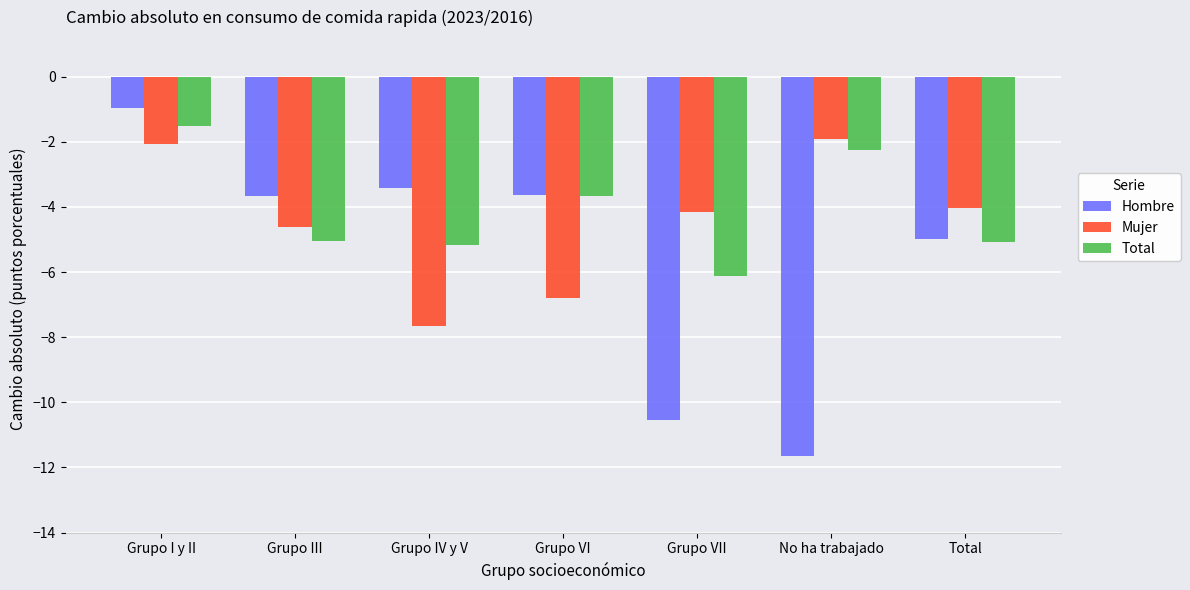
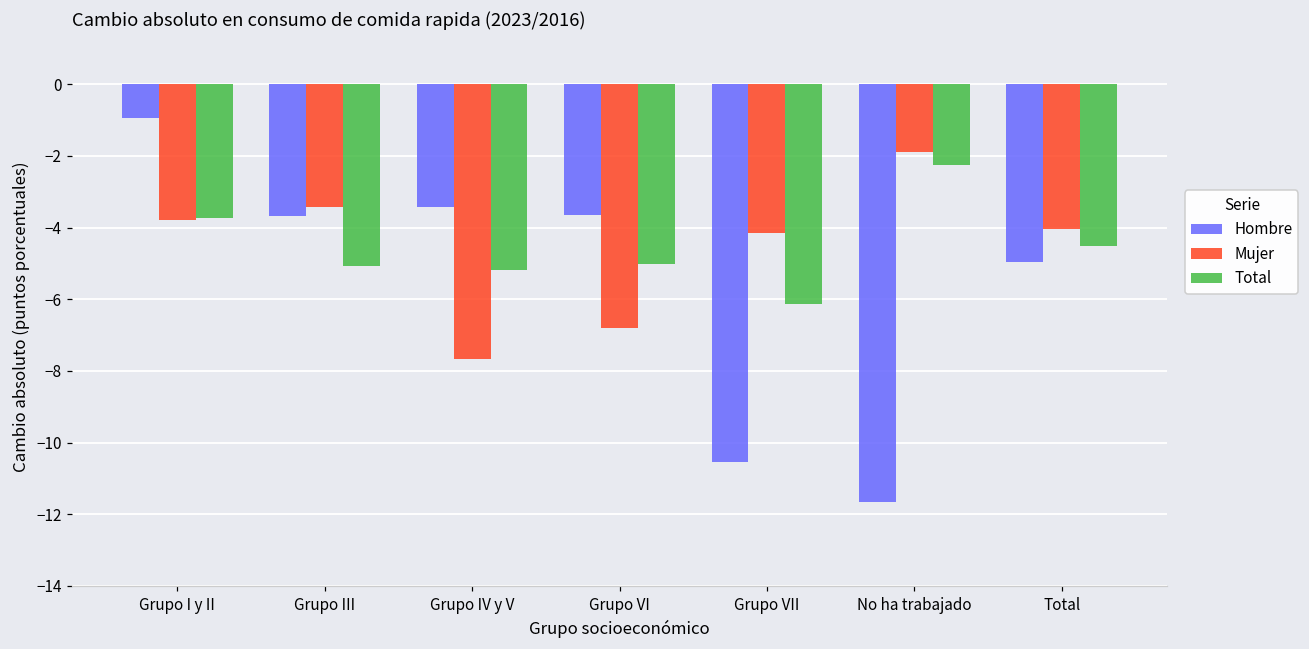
  {
    "Hombre": {
      "Grupo I y II": -1.0,
      "Grupo III": -3.7,
      "Grupo IV y V": -3.4,
      "Grupo VI": -3.6,
      "Grupo VII": -10.5,
      "No ha trabajado": -11.6,
      "Total": -5.0
    },
    "Mujer": {
-     "Grupo I y II": -2.1,
-     "Grupo III": -4.6,
+     "Grupo I y II": -3.8,
+     "Grupo III": -3.4,
      "Grupo IV y V": -7.7,
      "Grupo VI": -6.8,
      "Grupo VII": -4.2,
      "No ha trabajado": -1.9,
      "Total": -4.0
    },
    "Total": {
-     "Grupo I y II": -1.5,
+     "Grupo I y II": -3.7,
      "Grupo III": -5.1,
      "Grupo IV y V": -5.2,
-     "Grupo VI": -3.7,
+     "Grupo VI": -5.0,
      "Grupo VII": -6.1,
      "No ha trabajado": -2.3,
-     "Total": -5.1
+     "Total": -4.5
    }
  }
